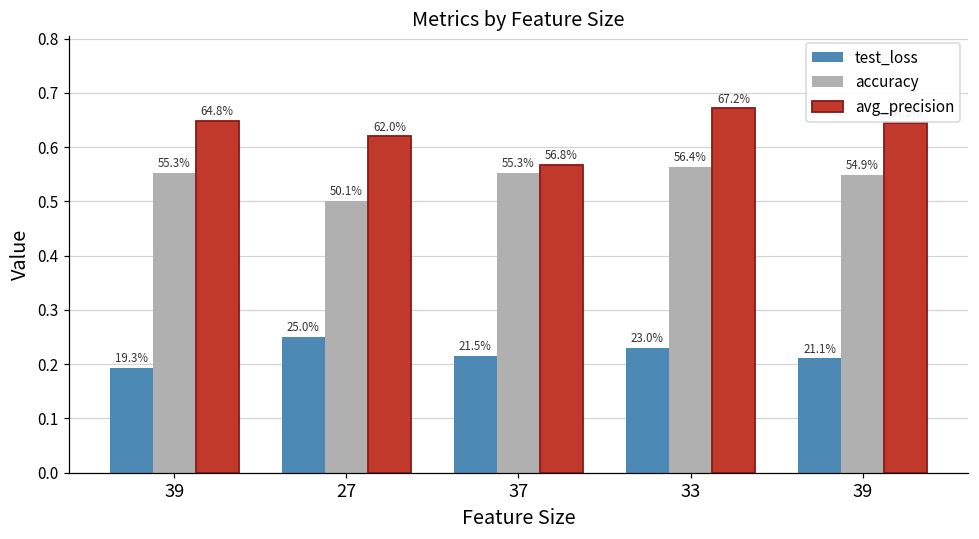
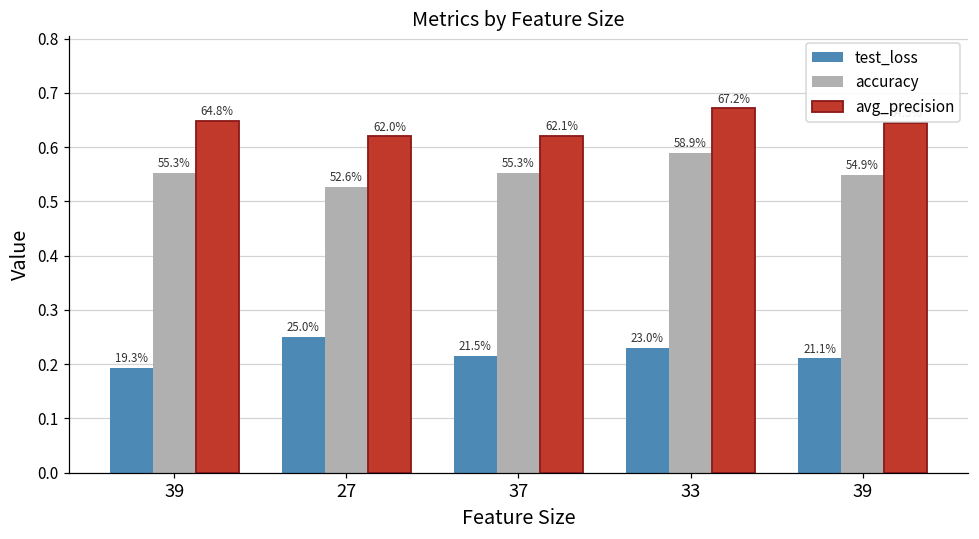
  {
    "test_loss": {
      "27": "25.0%",
      "37": "21.5%",
      "33": "23.0%"
    },
    "accuracy": {
-     "27": "50.1%",
+     "27": "52.6%",
      "37": "55.3%",
-     "33": "56.4%"
+     "33": "58.9%"
    },
    "avg_precision": {
      "27": "62.0%",
-     "37": "56.8%",
+     "37": "62.1%",
      "33": "67.2%"
    }
  }
